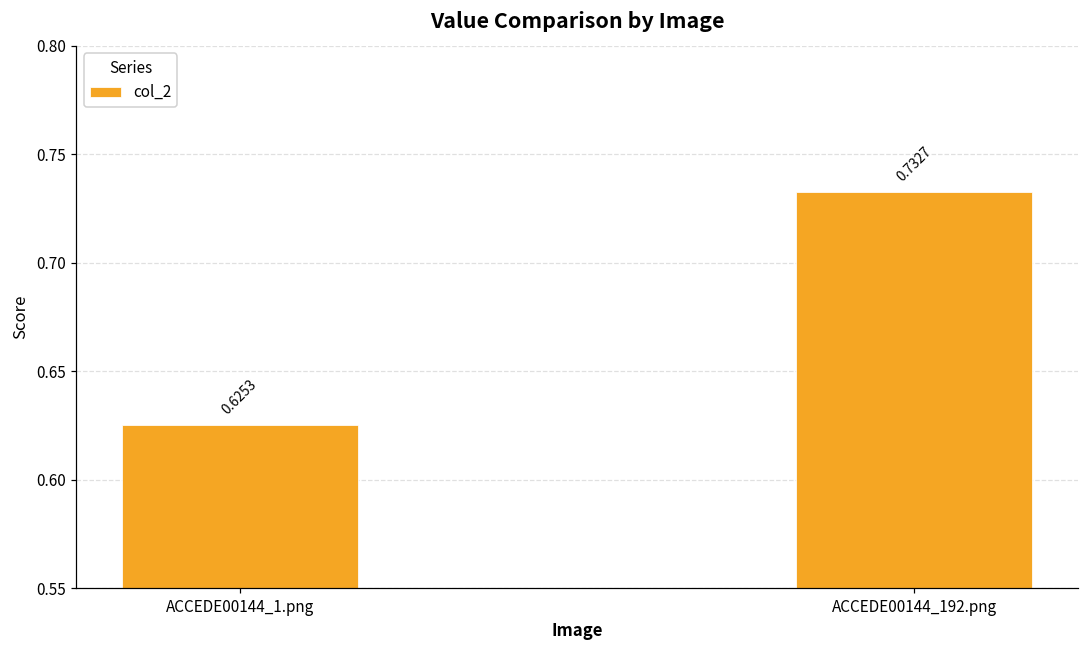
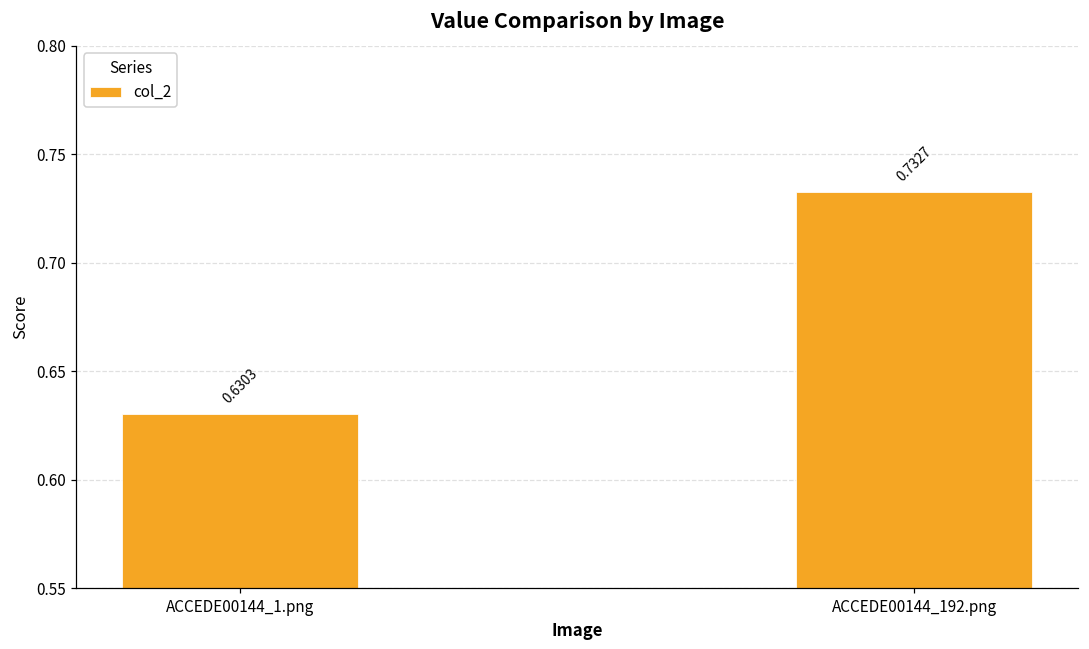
  {
-   "ACCEDE00144_1.png": 0.6253,
+   "ACCEDE00144_1.png": 0.6303,
    "ACCEDE00144_192.png": 0.7327
  }
